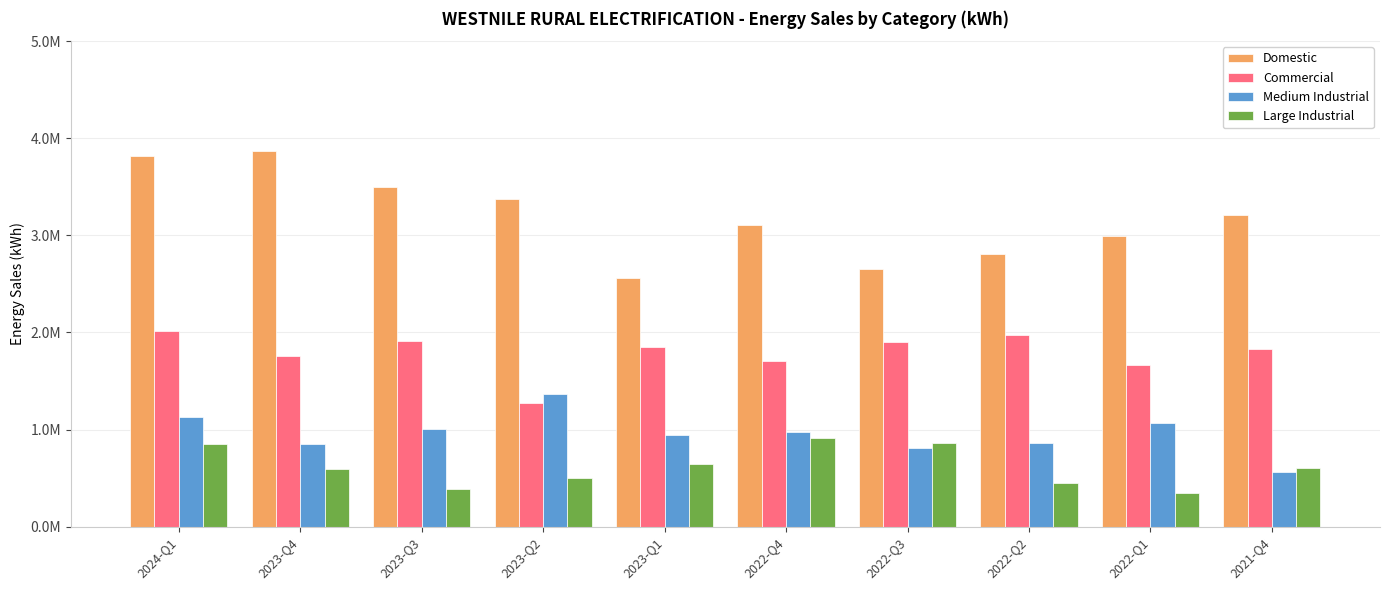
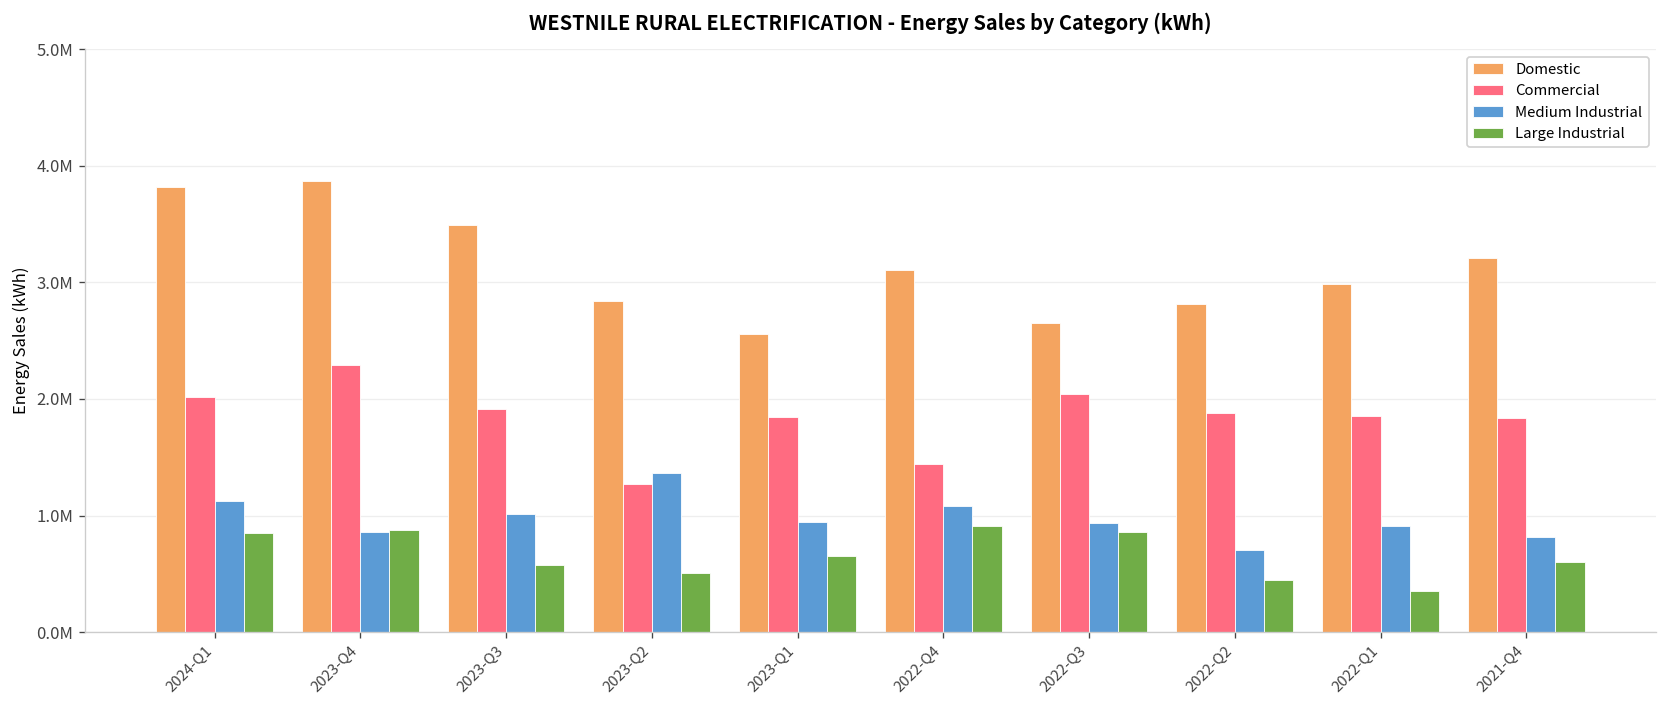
  {
    "Domestic": {
      "2024-Q1": 3800000,
      "2023-Q4": 3900000,
      "2023-Q3": 3500000,
-     "2023-Q2": 3400000,
+     "2023-Q2": 2800000,
      "2023-Q1": 2600000,
      "2022-Q4": 3100000,
      "2022-Q3": 2700000,
      "2022-Q2": 2800000,
      "2022-Q1": 3000000,
      "2021-Q4": 3200000
    },
    "Commercial": {
      "2024-Q1": 2000000,
-     "2023-Q4": 1800000,
+     "2023-Q4": 2300000,
      "2023-Q3": 1900000,
      "2023-Q2": 1300000,
      "2023-Q1": 1800000,
-     "2022-Q4": 1700000,
-     "2022-Q3": 1900000,
-     "2022-Q2": 2000000,
-     "2022-Q1": 1700000,
+     "2022-Q4": 1400000,
+     "2022-Q3": 2000000,
+     "2022-Q2": 1900000,
+     "2022-Q1": 1900000,
      "2021-Q4": 1800000
    },
    "Medium Industrial": {
      "2024-Q1": 1100000,
      "2023-Q4": 900000,
      "2023-Q3": 1000000,
      "2023-Q2": 1400000,
      "2023-Q1": 900000,
-     "2022-Q4": 1000000,
-     "2022-Q3": 800000,
-     "2022-Q2": 900000,
-     "2022-Q1": 1100000,
-     "2021-Q4": 600000
+     "2022-Q4": 1100000,
+     "2022-Q3": 900000,
+     "2022-Q2": 700000,
+     "2022-Q1": 900000,
+     "2021-Q4": 800000
    },
    "Large Industrial": {
      "2024-Q1": 800000,
-     "2023-Q4": 600000,
-     "2023-Q3": 400000,
+     "2023-Q4": 900000,
+     "2023-Q3": 600000,
      "2023-Q2": 500000,
      "2023-Q1": 600000,
      "2022-Q4": 900000,
      "2022-Q3": 900000,
      "2022-Q2": 400000,
      "2022-Q1": 300000,
      "2021-Q4": 600000
    }
  }
